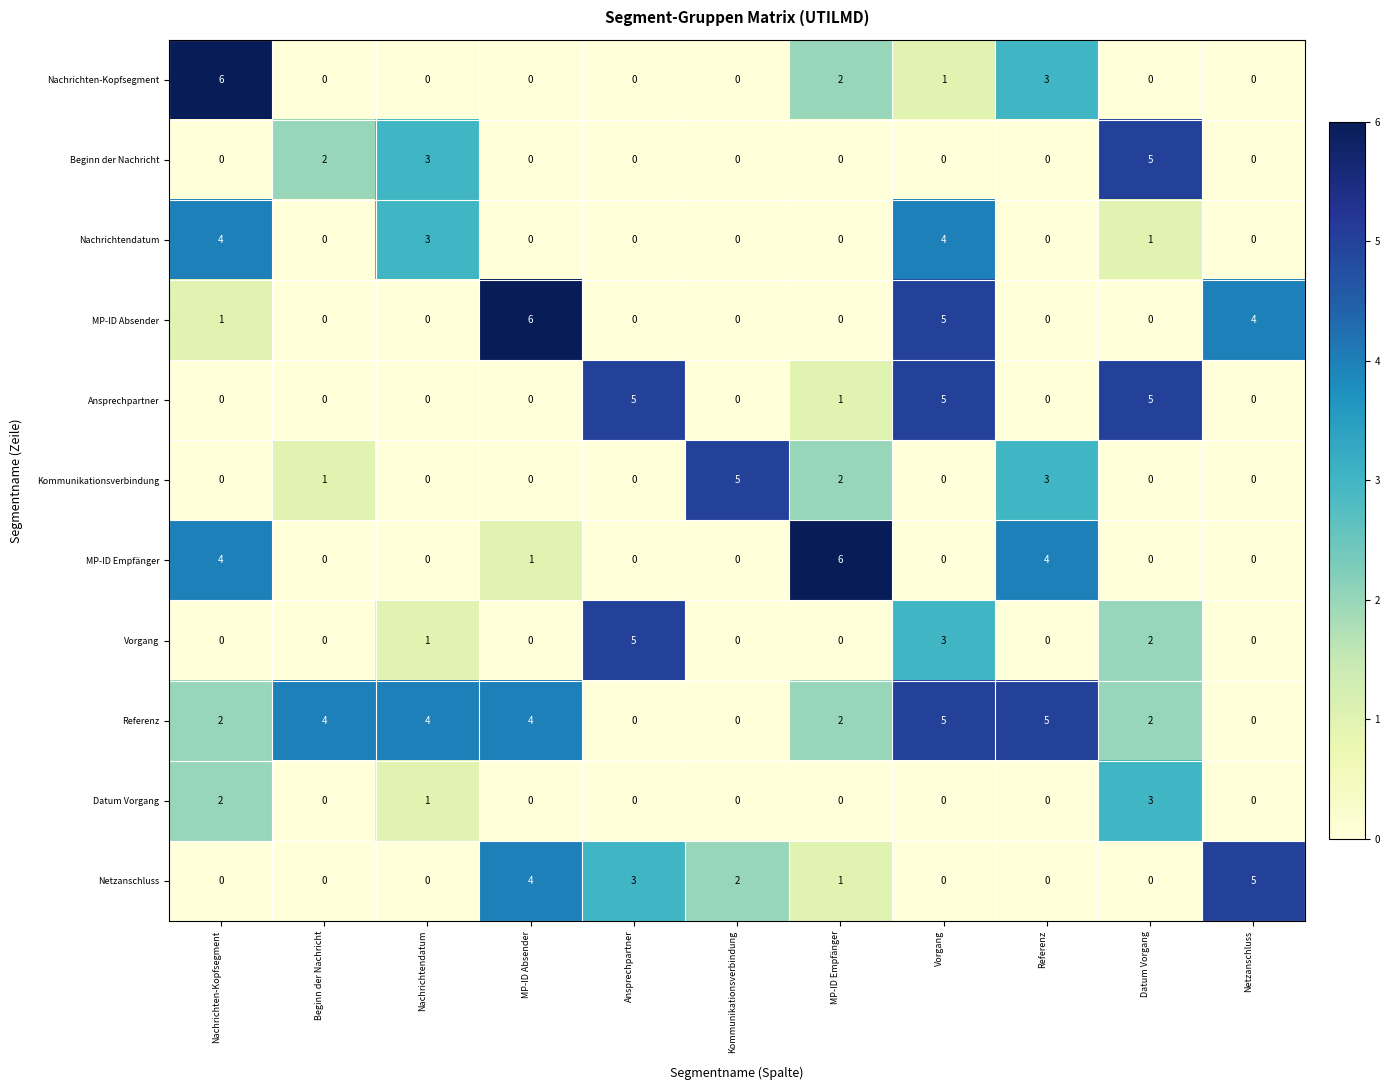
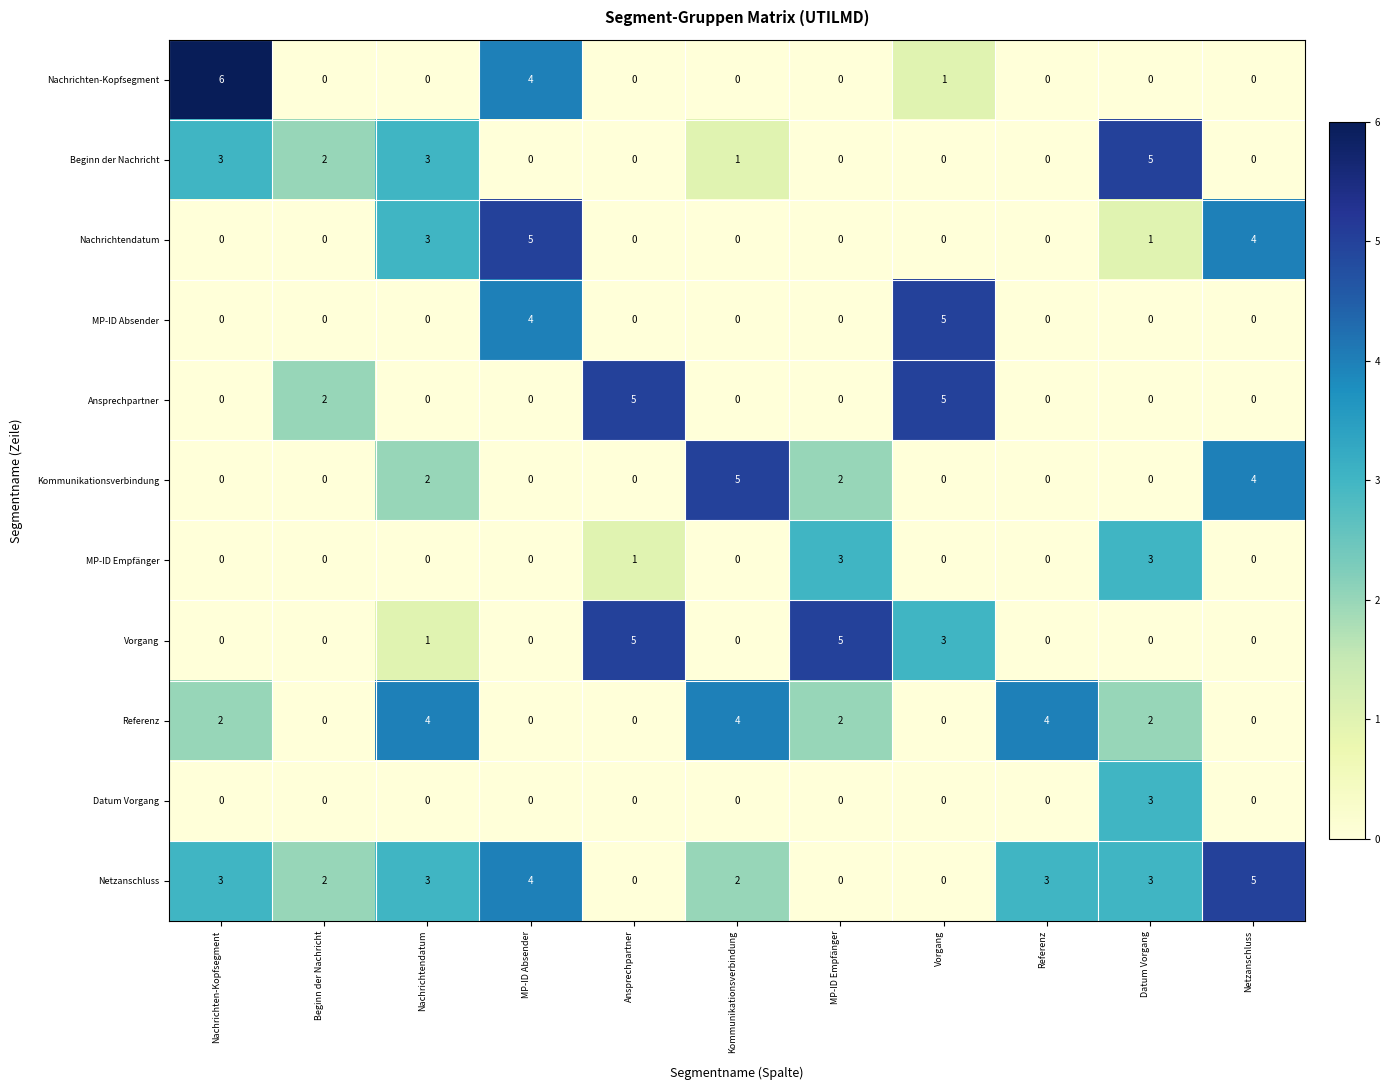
  {
    "Nachrichten-Kopfsegment": {
      "Nachrichten-Kopfsegment": 6,
      "Beginn der Nachricht": 0,
      "Nachrichtendatum": 0,
-     "MP-ID Absender": 0,
+     "MP-ID Absender": 4,
      "Ansprechpartner": 0,
      "Kommunikationsverbindung": 0,
-     "MP-ID Empfänger": 2,
+     "MP-ID Empfänger": 0,
      "Vorgang": 1,
-     "Referenz": 3,
+     "Referenz": 0,
      "Datum Vorgang": 0,
      "Netzanschluss": 0
    },
    "Beginn der Nachricht": {
-     "Nachrichten-Kopfsegment": 0,
+     "Nachrichten-Kopfsegment": 3,
      "Beginn der Nachricht": 2,
      "Nachrichtendatum": 3,
      "MP-ID Absender": 0,
      "Ansprechpartner": 0,
-     "Kommunikationsverbindung": 0,
+     "Kommunikationsverbindung": 1,
      "MP-ID Empfänger": 0,
      "Vorgang": 0,
      "Referenz": 0,
      "Datum Vorgang": 5,
      "Netzanschluss": 0
    },
    "Nachrichtendatum": {
-     "Nachrichten-Kopfsegment": 4,
+     "Nachrichten-Kopfsegment": 0,
      "Beginn der Nachricht": 0,
      "Nachrichtendatum": 3,
-     "MP-ID Absender": 0,
+     "MP-ID Absender": 5,
      "Ansprechpartner": 0,
      "Kommunikationsverbindung": 0,
      "MP-ID Empfänger": 0,
-     "Vorgang": 4,
+     "Vorgang": 0,
      "Referenz": 0,
      "Datum Vorgang": 1,
-     "Netzanschluss": 0
+     "Netzanschluss": 4
    },
    "MP-ID Absender": {
-     "Nachrichten-Kopfsegment": 1,
+     "Nachrichten-Kopfsegment": 0,
      "Beginn der Nachricht": 0,
      "Nachrichtendatum": 0,
-     "MP-ID Absender": 6,
+     "MP-ID Absender": 4,
      "Ansprechpartner": 0,
      "Kommunikationsverbindung": 0,
      "MP-ID Empfänger": 0,
      "Vorgang": 5,
      "Referenz": 0,
      "Datum Vorgang": 0,
-     "Netzanschluss": 4
+     "Netzanschluss": 0
    },
    "Ansprechpartner": {
      "Nachrichten-Kopfsegment": 0,
-     "Beginn der Nachricht": 0,
+     "Beginn der Nachricht": 2,
      "Nachrichtendatum": 0,
      "MP-ID Absender": 0,
      "Ansprechpartner": 5,
      "Kommunikationsverbindung": 0,
-     "MP-ID Empfänger": 1,
+     "MP-ID Empfänger": 0,
      "Vorgang": 5,
      "Referenz": 0,
-     "Datum Vorgang": 5,
+     "Datum Vorgang": 0,
      "Netzanschluss": 0
    },
    "Kommunikationsverbindung": {
      "Nachrichten-Kopfsegment": 0,
-     "Beginn der Nachricht": 1,
-     "Nachrichtendatum": 0,
+     "Beginn der Nachricht": 0,
+     "Nachrichtendatum": 2,
      "MP-ID Absender": 0,
      "Ansprechpartner": 0,
      "Kommunikationsverbindung": 5,
      "MP-ID Empfänger": 2,
      "Vorgang": 0,
-     "Referenz": 3,
+     "Referenz": 0,
      "Datum Vorgang": 0,
-     "Netzanschluss": 0
+     "Netzanschluss": 4
    },
    "MP-ID Empfänger": {
-     "Nachrichten-Kopfsegment": 4,
+     "Nachrichten-Kopfsegment": 0,
      "Beginn der Nachricht": 0,
      "Nachrichtendatum": 0,
-     "MP-ID Absender": 1,
-     "Ansprechpartner": 0,
+     "MP-ID Absender": 0,
+     "Ansprechpartner": 1,
      "Kommunikationsverbindung": 0,
-     "MP-ID Empfänger": 6,
+     "MP-ID Empfänger": 3,
      "Vorgang": 0,
-     "Referenz": 4,
-     "Datum Vorgang": 0,
+     "Referenz": 0,
+     "Datum Vorgang": 3,
      "Netzanschluss": 0
    },
    "Vorgang": {
      "Nachrichten-Kopfsegment": 0,
      "Beginn der Nachricht": 0,
      "Nachrichtendatum": 1,
      "MP-ID Absender": 0,
      "Ansprechpartner": 5,
      "Kommunikationsverbindung": 0,
-     "MP-ID Empfänger": 0,
+     "MP-ID Empfänger": 5,
      "Vorgang": 3,
      "Referenz": 0,
-     "Datum Vorgang": 2,
+     "Datum Vorgang": 0,
      "Netzanschluss": 0
    },
    "Referenz": {
      "Nachrichten-Kopfsegment": 2,
-     "Beginn der Nachricht": 4,
+     "Beginn der Nachricht": 0,
      "Nachrichtendatum": 4,
-     "MP-ID Absender": 4,
+     "MP-ID Absender": 0,
      "Ansprechpartner": 0,
-     "Kommunikationsverbindung": 0,
+     "Kommunikationsverbindung": 4,
      "MP-ID Empfänger": 2,
-     "Vorgang": 5,
-     "Referenz": 5,
+     "Vorgang": 0,
+     "Referenz": 4,
      "Datum Vorgang": 2,
      "Netzanschluss": 0
    },
    "Datum Vorgang": {
-     "Nachrichten-Kopfsegment": 2,
+     "Nachrichten-Kopfsegment": 0,
      "Beginn der Nachricht": 0,
-     "Nachrichtendatum": 1,
+     "Nachrichtendatum": 0,
      "MP-ID Absender": 0,
      "Ansprechpartner": 0,
      "Kommunikationsverbindung": 0,
      "MP-ID Empfänger": 0,
      "Vorgang": 0,
      "Referenz": 0,
      "Datum Vorgang": 3,
      "Netzanschluss": 0
    },
    "Netzanschluss": {
-     "Nachrichten-Kopfsegment": 0,
-     "Beginn der Nachricht": 0,
-     "Nachrichtendatum": 0,
+     "Nachrichten-Kopfsegment": 3,
+     "Beginn der Nachricht": 2,
+     "Nachrichtendatum": 3,
      "MP-ID Absender": 4,
-     "Ansprechpartner": 3,
+     "Ansprechpartner": 0,
      "Kommunikationsverbindung": 2,
-     "MP-ID Empfänger": 1,
+     "MP-ID Empfänger": 0,
      "Vorgang": 0,
-     "Referenz": 0,
-     "Datum Vorgang": 0,
+     "Referenz": 3,
+     "Datum Vorgang": 3,
      "Netzanschluss": 5
    }
  }
